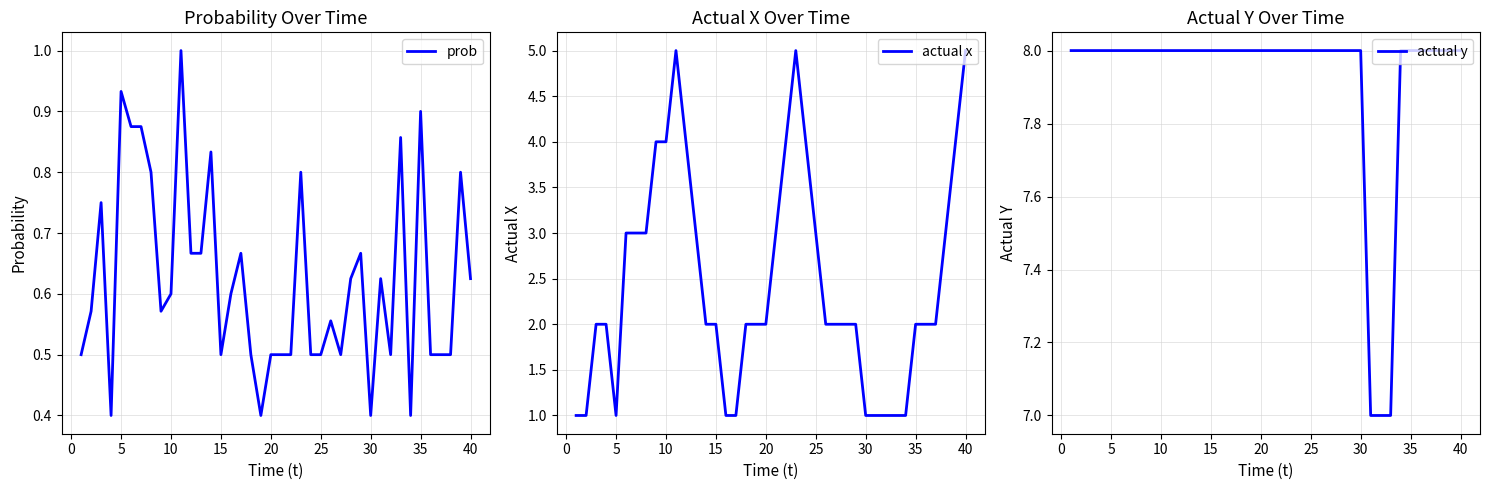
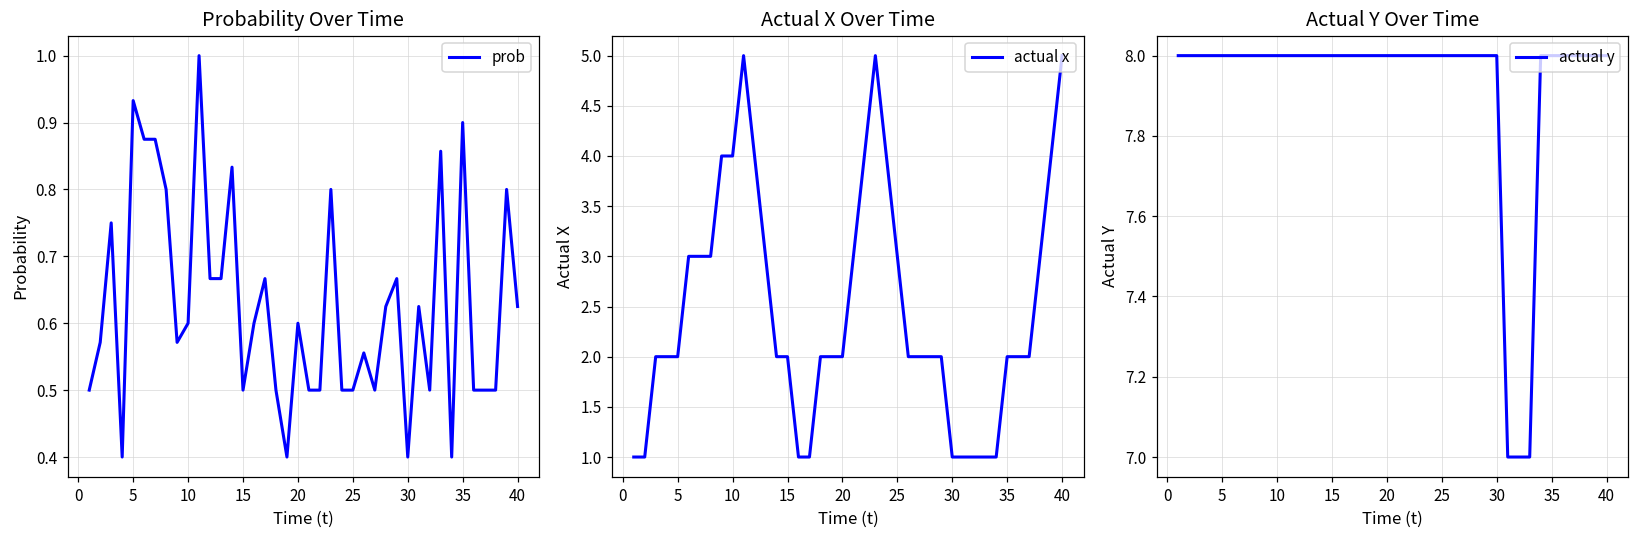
  {
    "Probability Over Time": {
      "5": 0.93,
      "10": 0.6,
      "15": 0.5,
-     "20": 0.5,
+     "20": 0.6,
      "25": 0.5,
      "30": 0.4,
      "35": 0.9,
      "40": 0.63
    },
    "Actual X Over Time": {
-     "5": 1,
+     "5": 2,
      "10": 4,
      "15": 2,
      "20": 2,
      "25": 3,
      "30": 1,
      "35": 2
    },
    "Actual Y Over Time": {
      "5": 8.00,
      "10": 8.00,
      "15": 8.00,
      "20": 8.00,
      "25": 8.00,
      "30": 8.00
    }
  }
